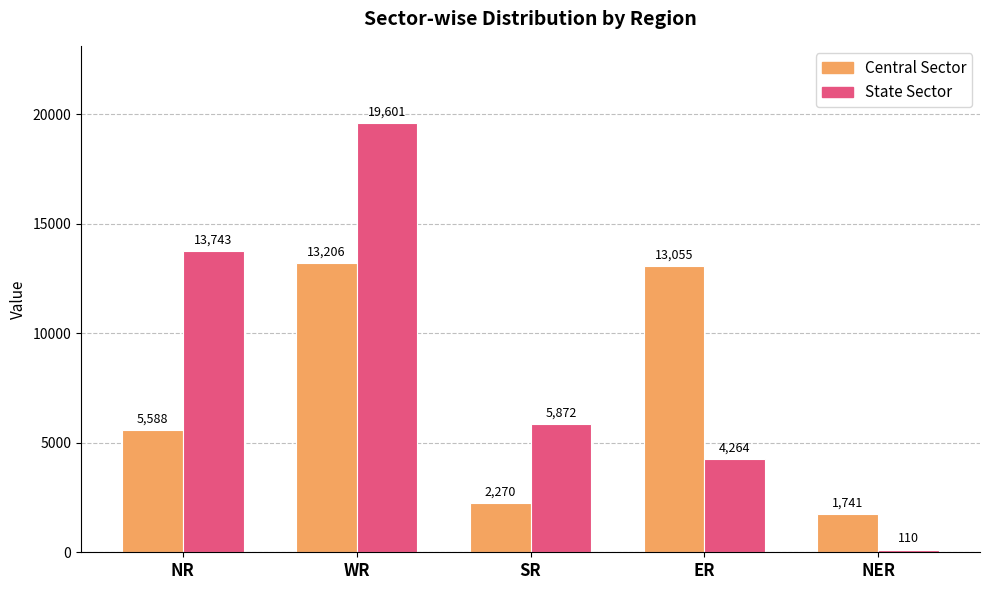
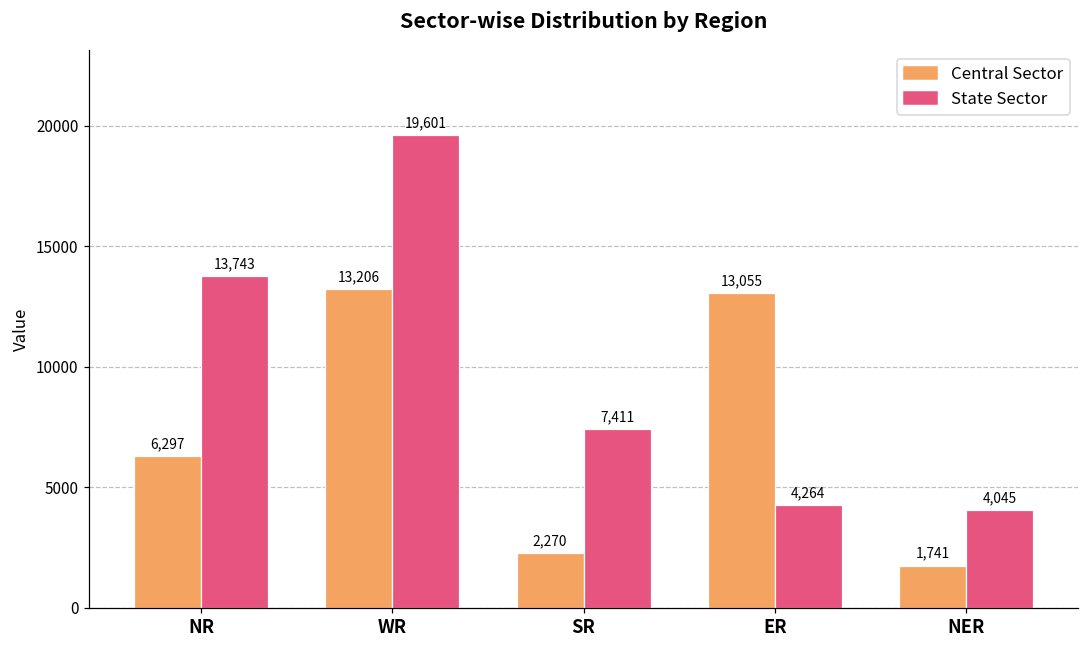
  {
    "Central Sector": {
-     "NR": "5,588",
+     "NR": "6,297",
      "WR": "13,206",
      "SR": "2,270",
      "ER": "13,055",
      "NER": "1,741"
    },
    "State Sector": {
      "NR": "13,743",
      "WR": "19,601",
-     "SR": "5,872",
+     "SR": "7,411",
      "ER": "4,264",
-     "NER": "110"
+     "NER": "4,045"
    }
  }
